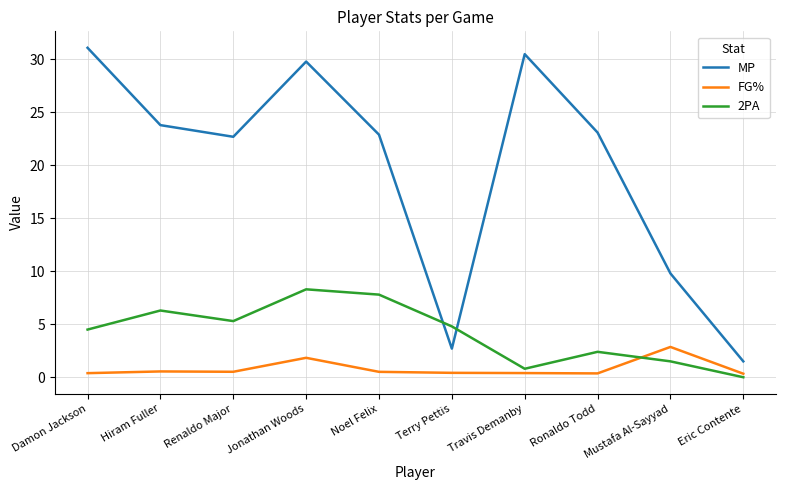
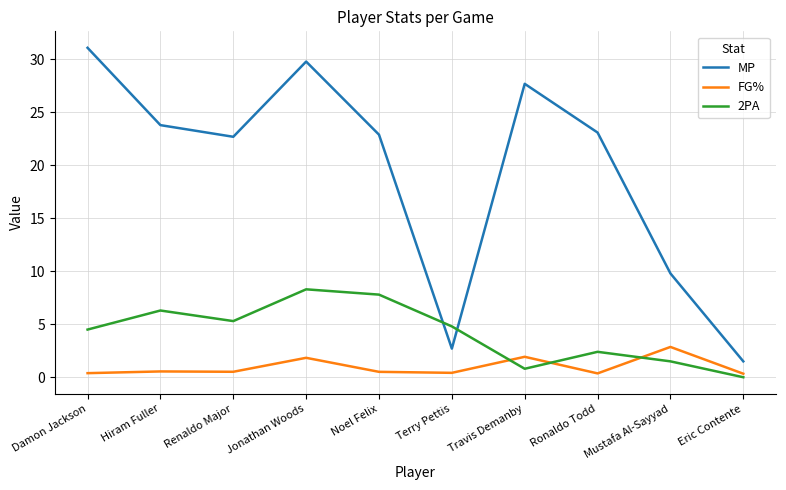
  {
    "MP": {
      "Damon Jackson": 31.1,
      "Hiram Fuller": 23.8,
      "Renaldo Major": 22.7,
      "Jonathan Woods": 29.8,
      "Noel Felix": 22.9,
      "Terry Pettis": 2.7,
-     "Travis Demanby": 30.5,
+     "Travis Demanby": 27.7,
      "Ronaldo Todd": 23.1,
      "Mustafa Al-Sayyad": 9.8,
      "Eric Contente": 1.5
    },
    "FG%": {
      "Damon Jackson": 0.4,
      "Hiram Fuller": 0.5,
      "Renaldo Major": 0.5,
      "Jonathan Woods": 1.8,
      "Noel Felix": 0.5,
      "Terry Pettis": 0.4,
-     "Travis Demanby": 0.4,
+     "Travis Demanby": 1.9,
      "Ronaldo Todd": 0.4,
      "Mustafa Al-Sayyad": 2.9,
      "Eric Contente": 0.3
    },
    "2PA": {
      "Damon Jackson": 4.5,
      "Hiram Fuller": 6.3,
      "Renaldo Major": 5.3,
      "Jonathan Woods": 8.3,
      "Noel Felix": 7.8,
      "Terry Pettis": 4.8,
      "Travis Demanby": 0.8,
      "Ronaldo Todd": 2.4,
      "Mustafa Al-Sayyad": 1.5,
      "Eric Contente": 0.0
    }
  }
